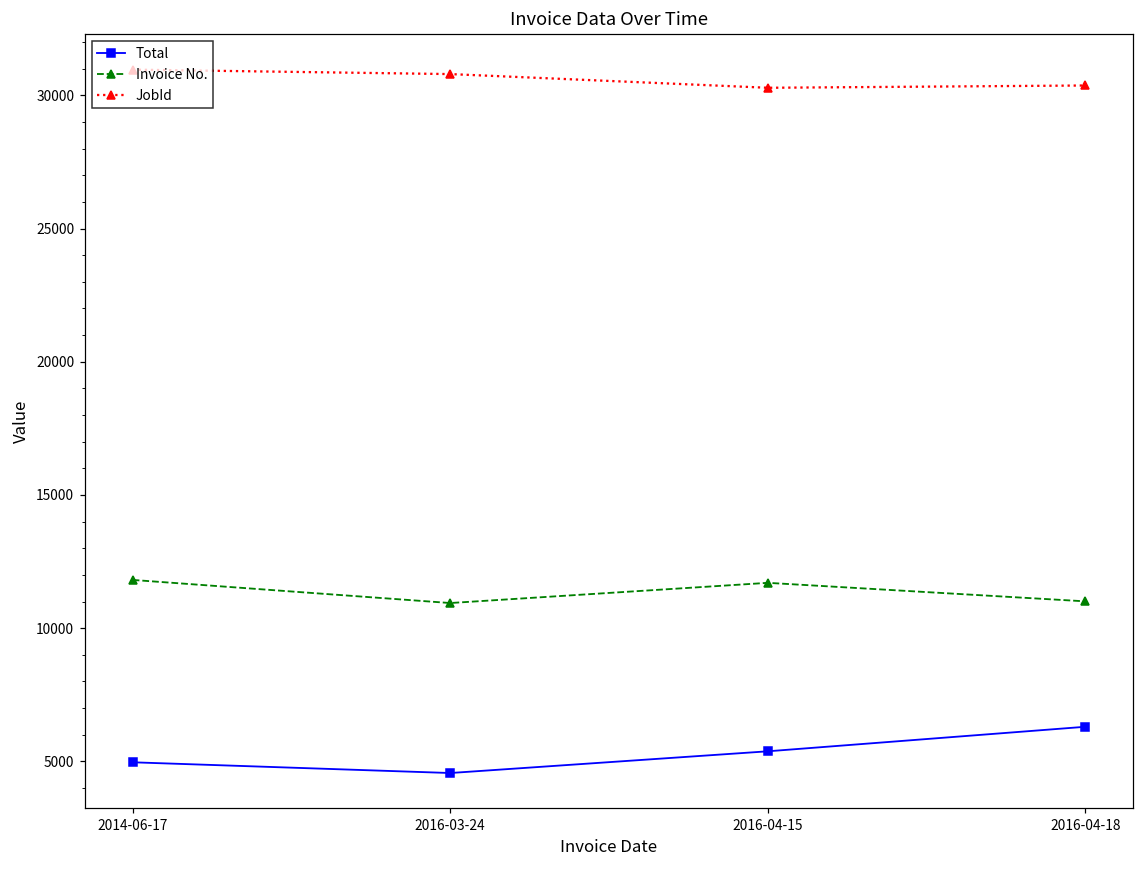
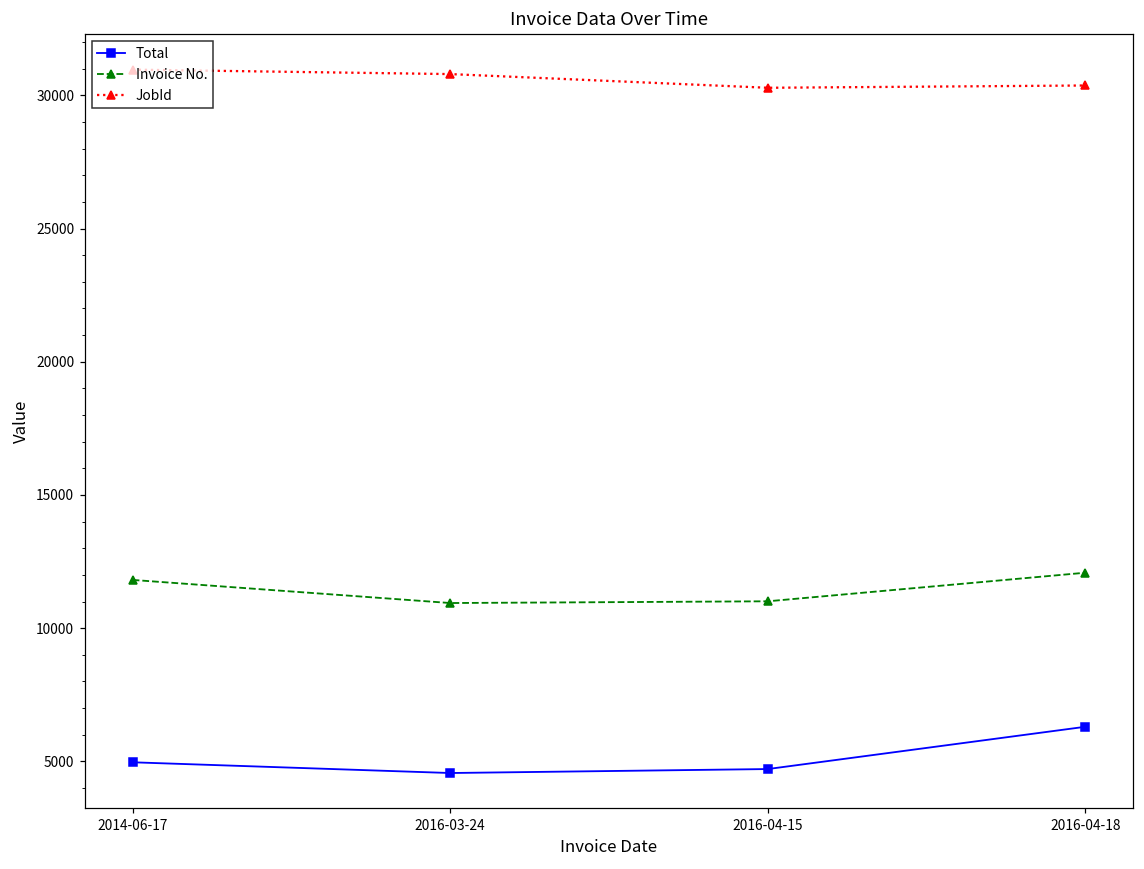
  {
    "Total": {
      "2014-06-17": 5000,
      "2016-03-24": 4600,
-     "2016-04-15": 5400,
+     "2016-04-15": 4700,
      "2016-04-18": 6300
    },
    "Invoice No.": {
      "2014-06-17": 11800,
      "2016-03-24": 10900,
-     "2016-04-15": 11700,
-     "2016-04-18": 11000
+     "2016-04-15": 11000,
+     "2016-04-18": 12100
    },
    "JobId": {
      "2016-03-24": 30800,
      "2016-04-15": 30300,
      "2016-04-18": 30400
    }
  }
